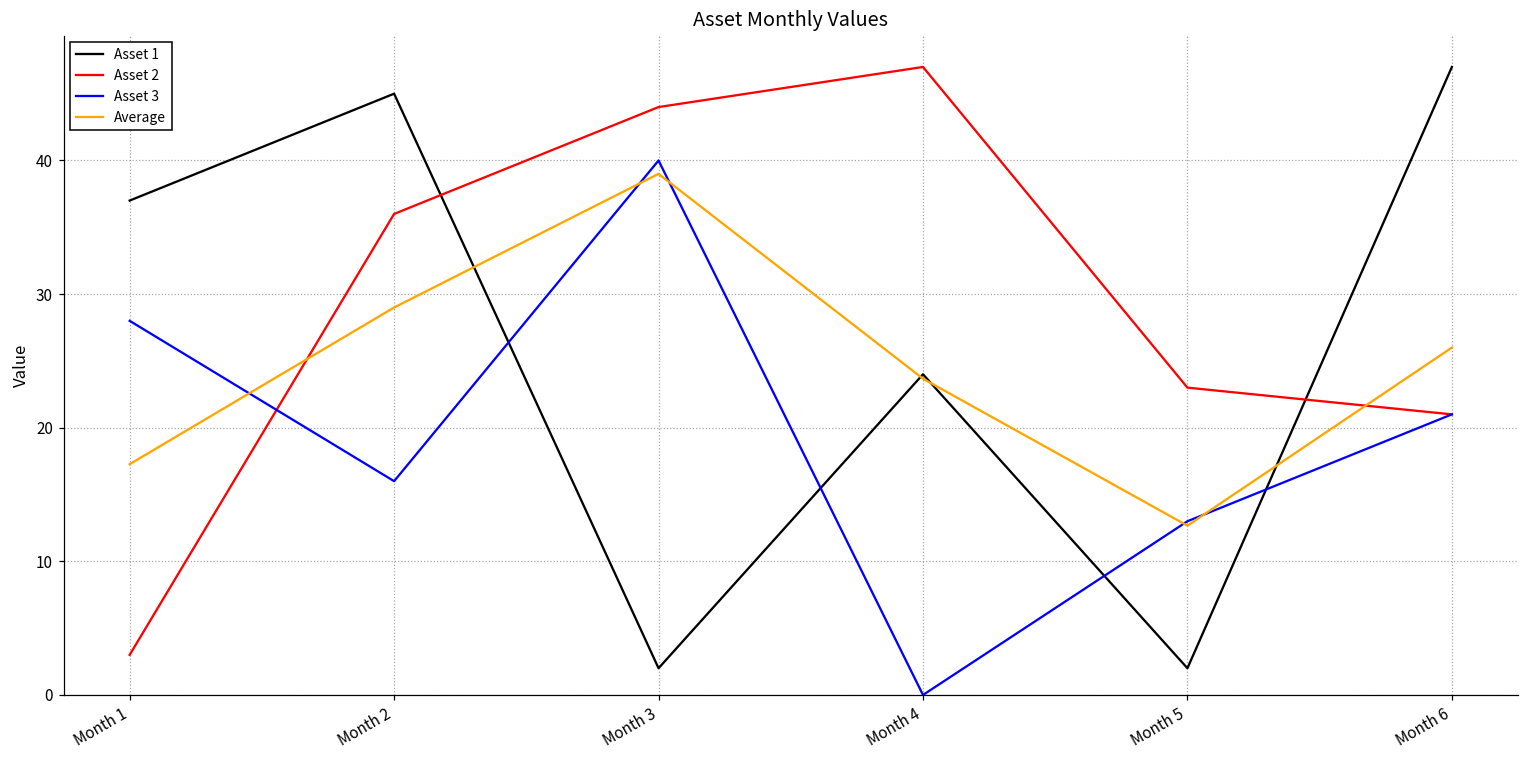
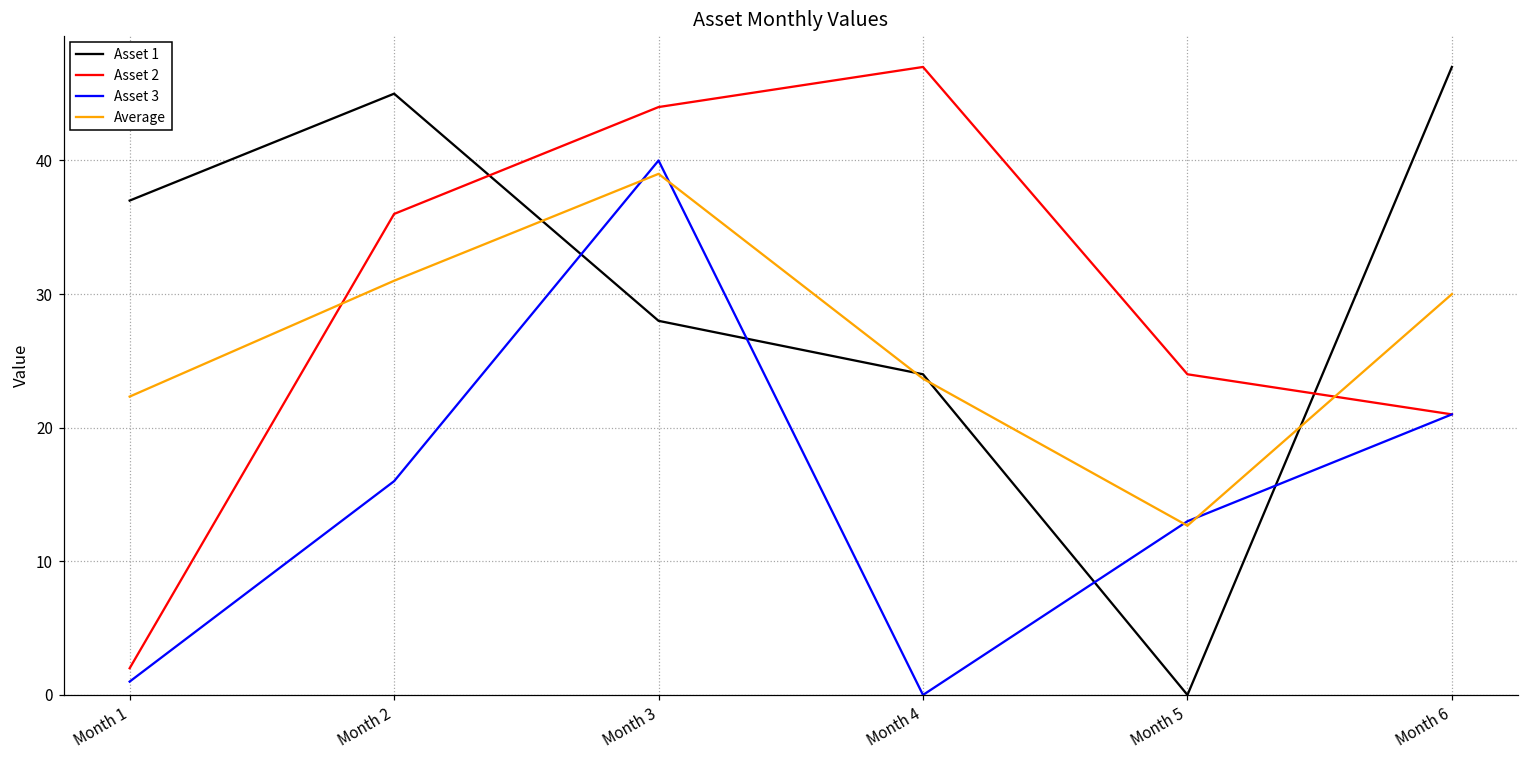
  {
    "Asset 1": {
      "Month 1": 37,
      "Month 2": 45,
-     "Month 3": 2,
+     "Month 3": 28,
      "Month 4": 24,
-     "Month 5": 2,
+     "Month 5": 0,
      "Month 6": 47
    },
    "Asset 2": {
-     "Month 1": 3,
+     "Month 1": 2,
      "Month 2": 36,
      "Month 3": 44,
      "Month 4": 47,
-     "Month 5": 23
+     "Month 5": 24
    },
    "Asset 3": {
-     "Month 1": 28,
+     "Month 1": 1,
      "Month 2": 16,
      "Month 3": 40,
      "Month 4": 0,
      "Month 5": 13
    },
    "Average": {
-     "Month 1": 17.3,
-     "Month 2": 29,
+     "Month 1": 22.3,
+     "Month 2": 31,
      "Month 3": 39.0,
      "Month 4": 23.7,
      "Month 5": 12.7,
-     "Month 6": 26
+     "Month 6": 30
    }
  }
